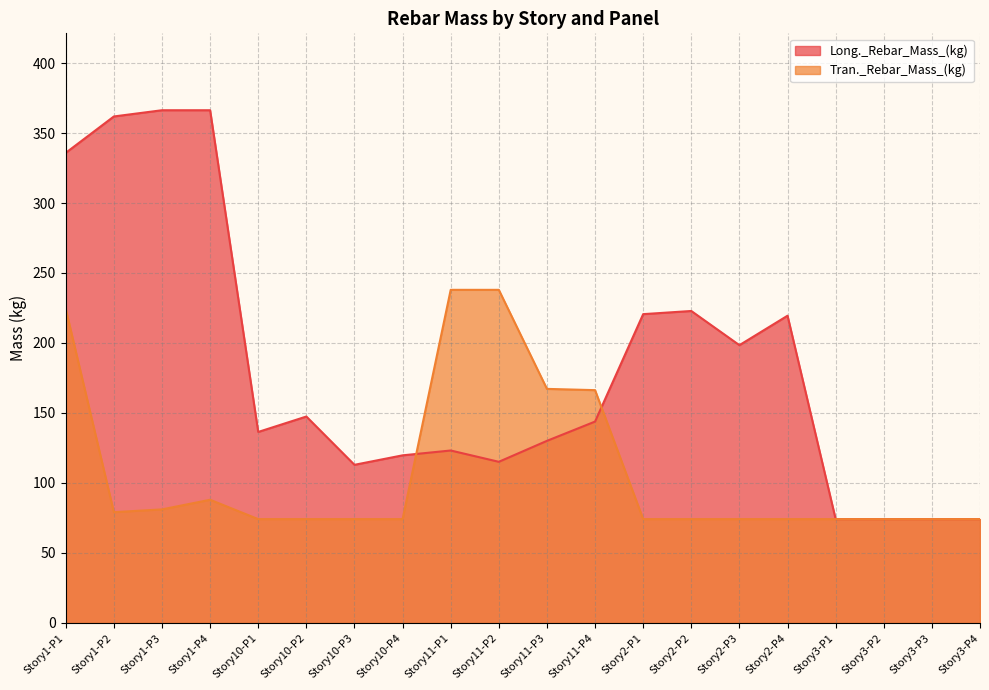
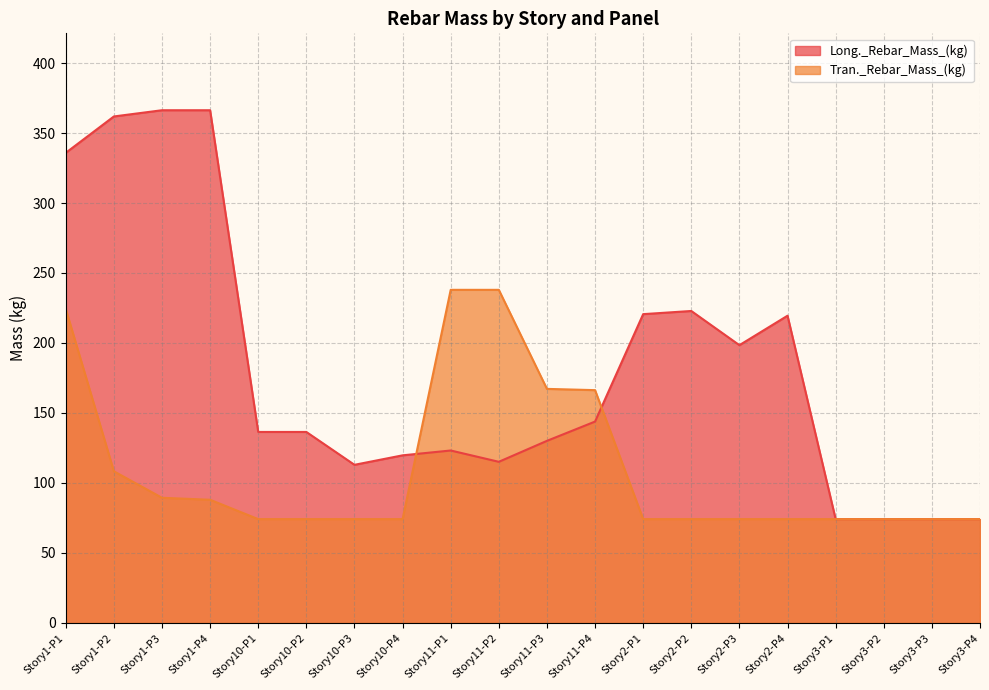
  {
    "Long._Rebar_Mass_(kg)": {
      "Story1-P1": 336,
      "Story1-P2": 362,
      "Story1-P3": 366,
      "Story1-P4": 366,
      "Story10-P1": 136,
-     "Story10-P2": 147,
+     "Story10-P2": 136,
      "Story10-P3": 113,
      "Story10-P4": 120,
      "Story11-P1": 123,
      "Story11-P2": 115,
      "Story11-P3": 130,
      "Story11-P4": 144,
      "Story2-P1": 221,
      "Story2-P2": 223,
      "Story2-P3": 198,
      "Story2-P4": 219
    },
    "Tran._Rebar_Mass_(kg)": {
      "Story1-P1": 224,
-     "Story1-P2": 79,
-     "Story1-P3": 81,
+     "Story1-P2": 108,
+     "Story1-P3": 89,
      "Story1-P4": 88,
      "Story10-P1": 74,
      "Story10-P2": 74,
      "Story10-P3": 74,
      "Story10-P4": 74,
      "Story11-P1": 238,
      "Story11-P2": 238,
      "Story11-P3": 167,
      "Story11-P4": 166,
      "Story2-P1": 74,
      "Story2-P2": 74,
      "Story2-P3": 74,
      "Story2-P4": 74
    }
  }
